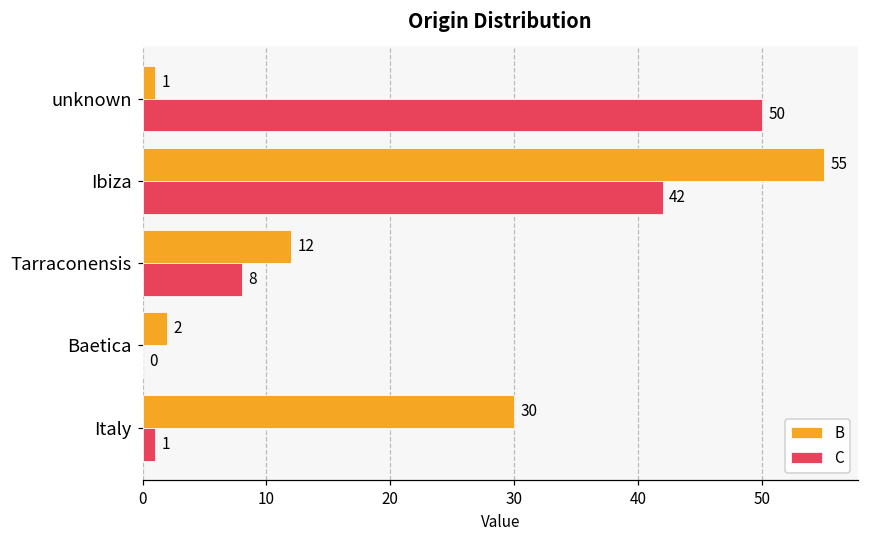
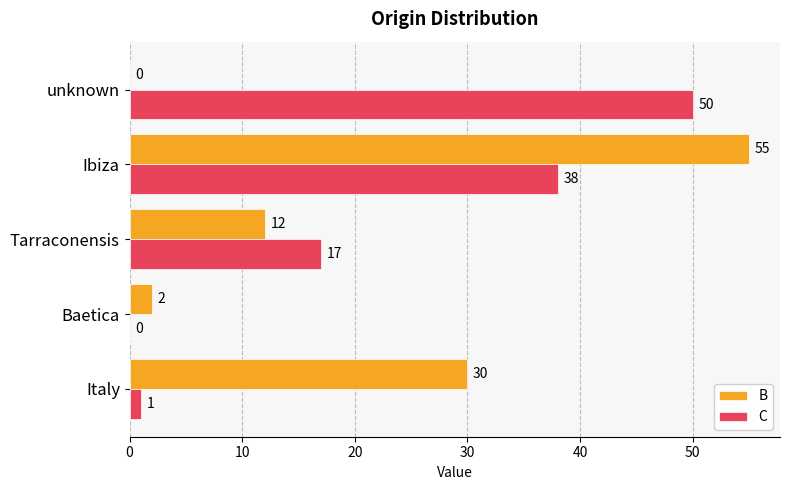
  {
    "B": {
-     "unknown": 1,
+     "unknown": 0,
      "Ibiza": 55,
      "Tarraconensis": 12,
      "Baetica": 2,
      "Italy": 30
    },
    "C": {
      "unknown": 50,
-     "Ibiza": 42,
-     "Tarraconensis": 8,
+     "Ibiza": 38,
+     "Tarraconensis": 17,
      "Baetica": 0,
      "Italy": 1
    }
  }
